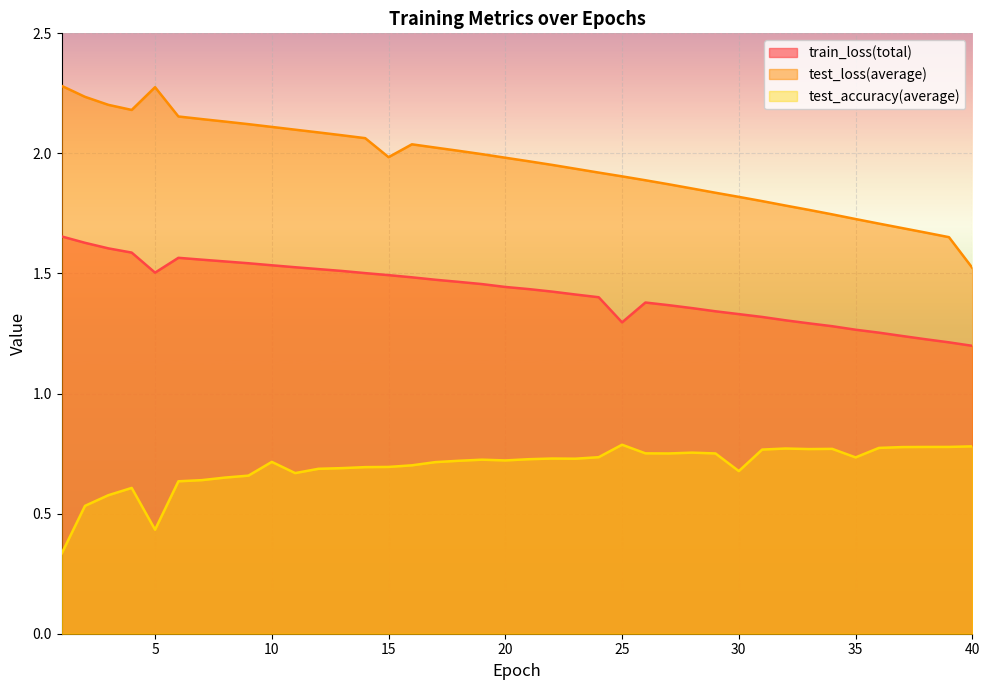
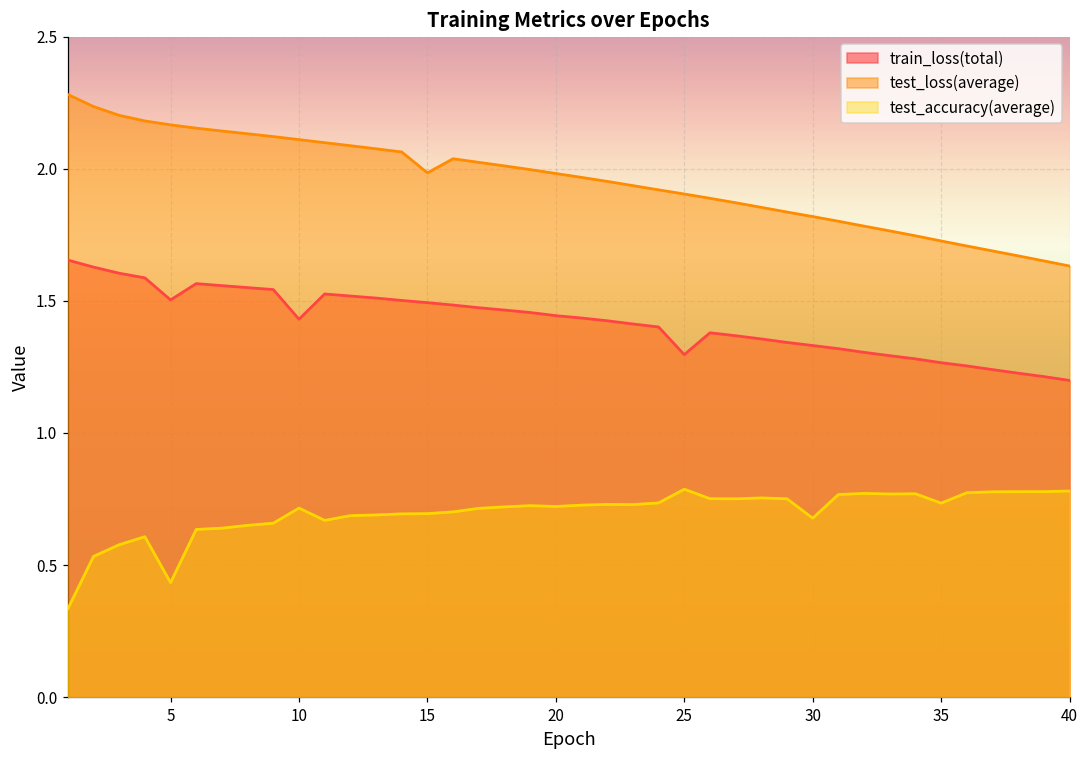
  {
    "train_loss(total)": {
      "5": 1.50,
-     "10": 1.53,
+     "10": 1.43,
      "15": 1.49,
      "20": 1.44,
      "25": 1.30,
      "30": 1.33,
      "35": 1.27,
      "40": 1.20
    },
    "test_loss(average)": {
-     "5": 2.28,
+     "5": 2.17,
      "10": 2.11,
      "15": 1.98,
      "20": 1.98,
      "25": 1.90,
      "30": 1.82,
      "35": 1.73,
-     "40": 1.52
+     "40": 1.63
    },
    "test_accuracy(average)": {
      "5": 0.43,
      "10": 0.72,
      "15": 0.69,
      "20": 0.72,
      "25": 0.79,
      "30": 0.68,
      "35": 0.73,
      "40": 0.78
    }
  }
